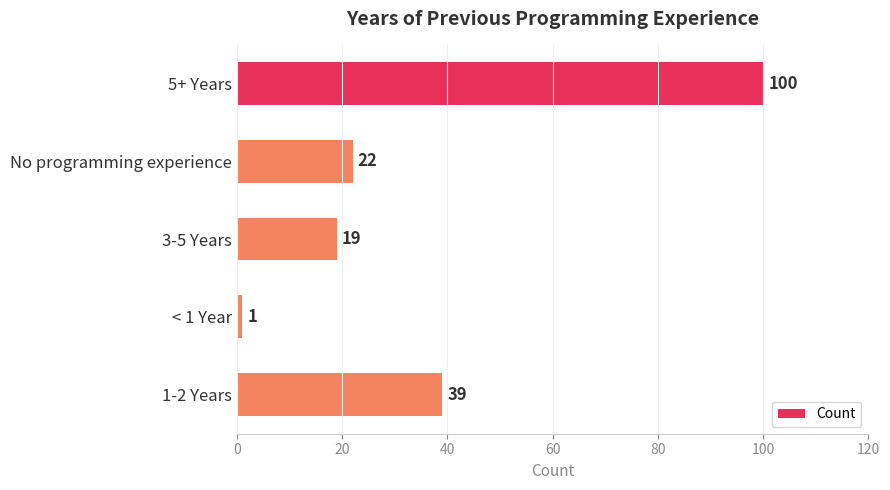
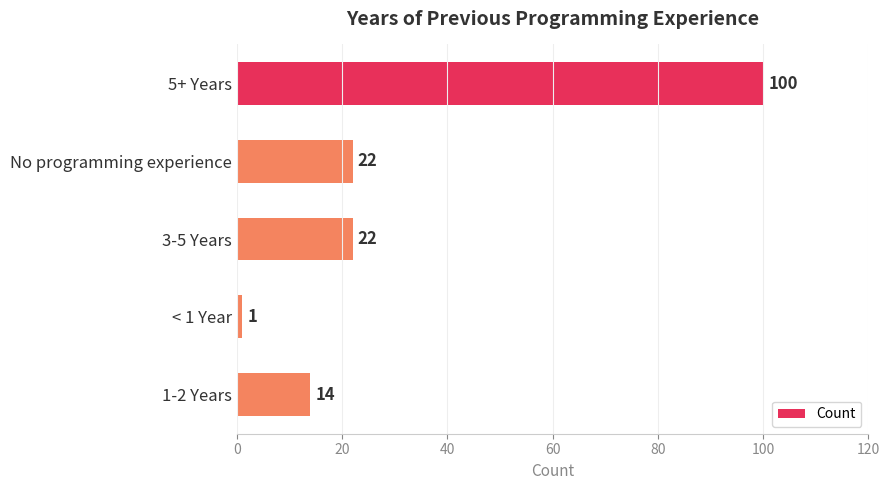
  {
    "5+ Years": 100,
    "No programming experience": 22,
-   "3-5 Years": 19,
+   "3-5 Years": 22,
    "< 1 Year": 1,
-   "1-2 Years": 39
+   "1-2 Years": 14
  }
